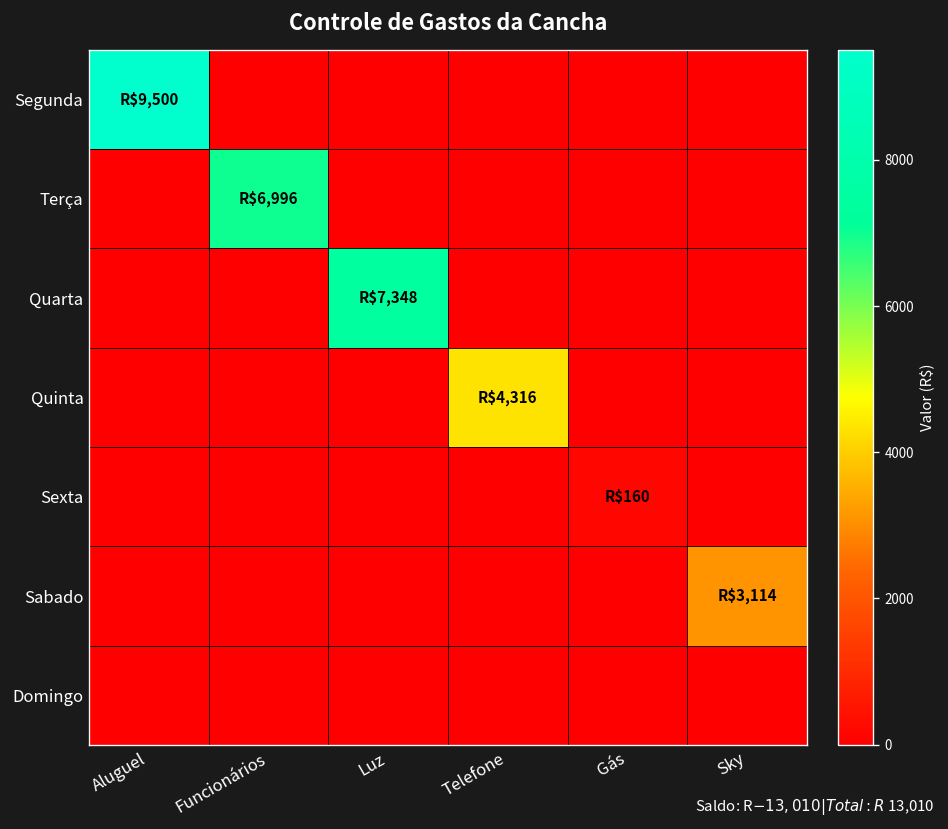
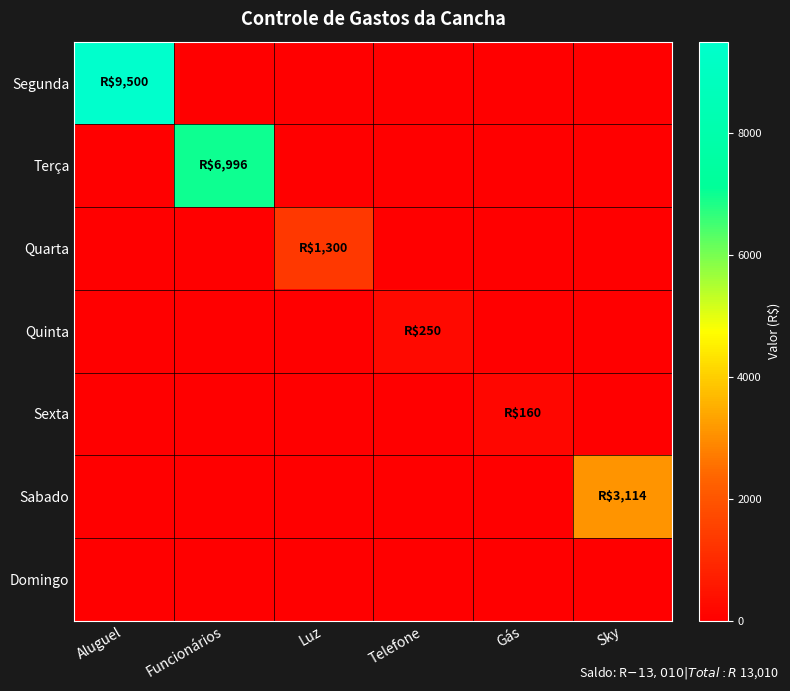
  {
    "Segunda": {
      "Aluguel": "$9,500"
    },
    "Terça": {
      "Funcionários": "$6,996"
    },
    "Quarta": {
-     "Luz": "$7,348"
+     "Luz": "$1,300"
    },
    "Quinta": {
-     "Telefone": "$4,316"
+     "Telefone": "$250"
    },
    "Sexta": {
      "Gás": "$160"
    },
    "Sabado": {
      "Sky": "$3,114"
    }
  }
